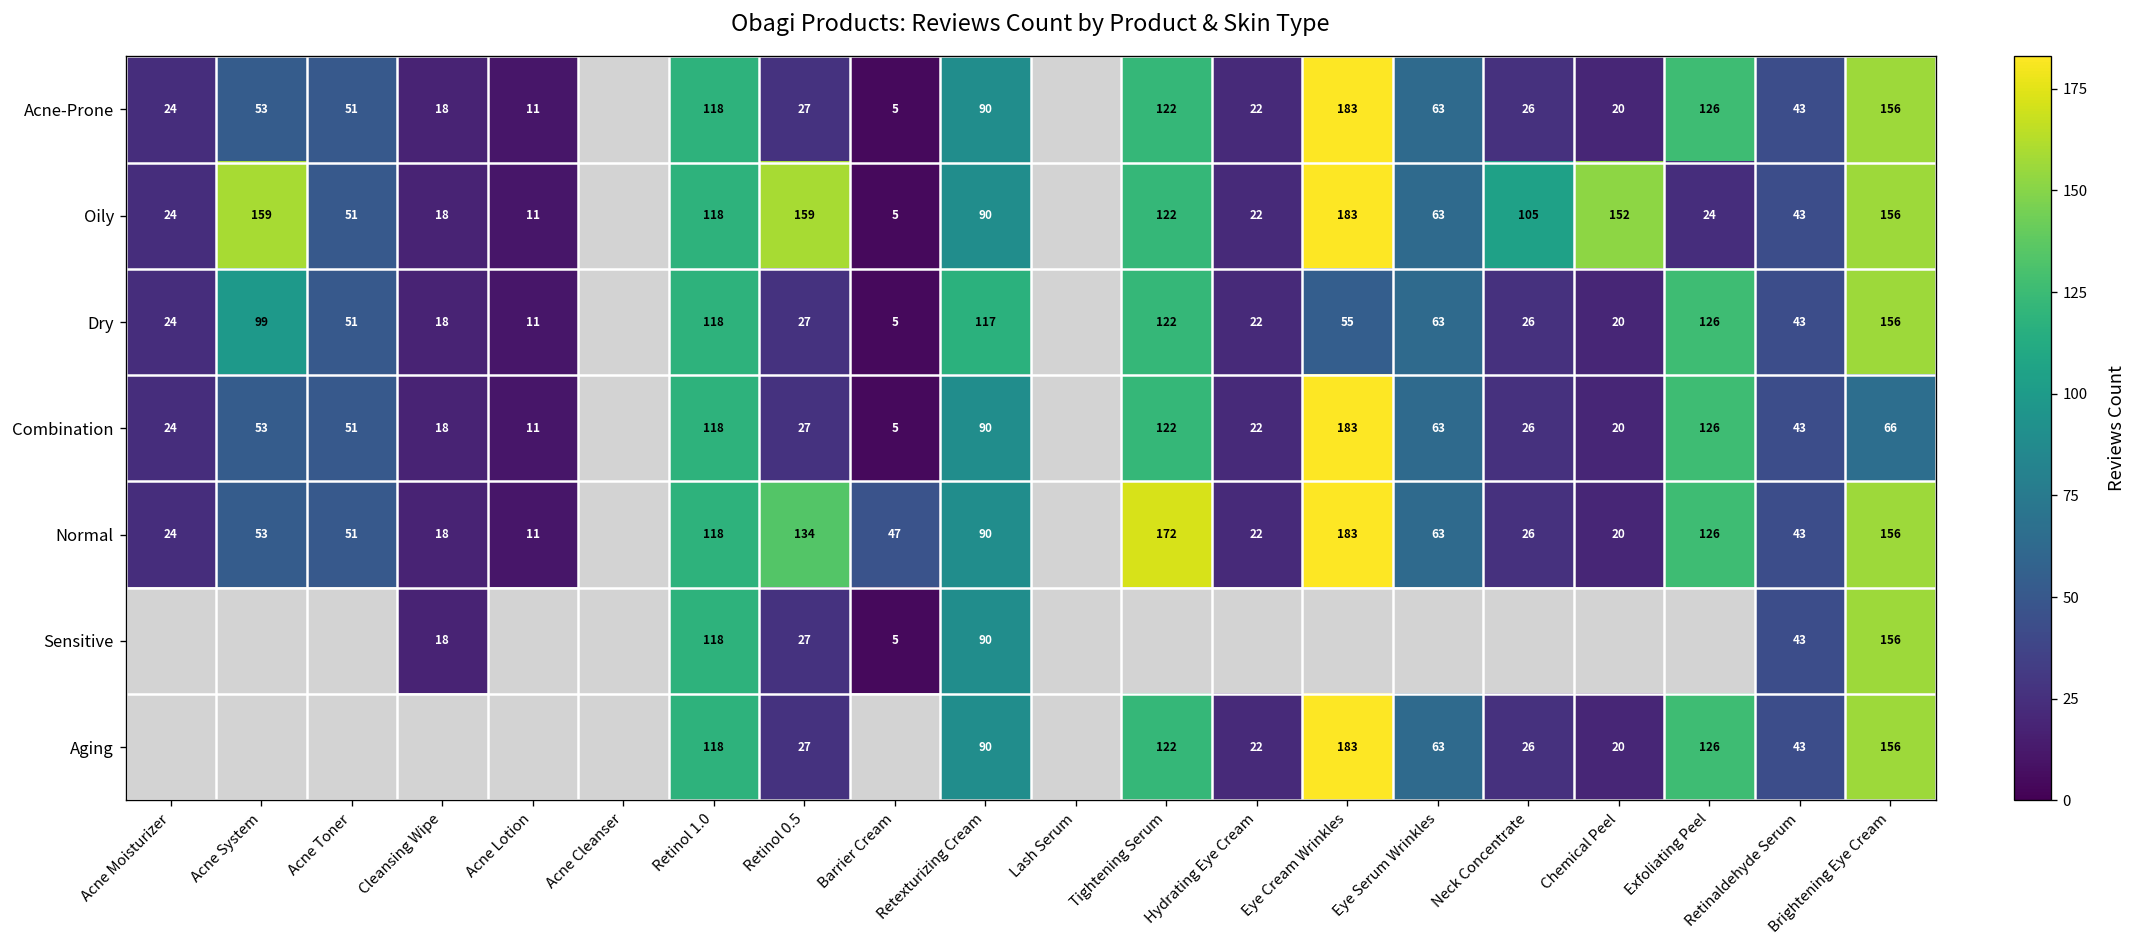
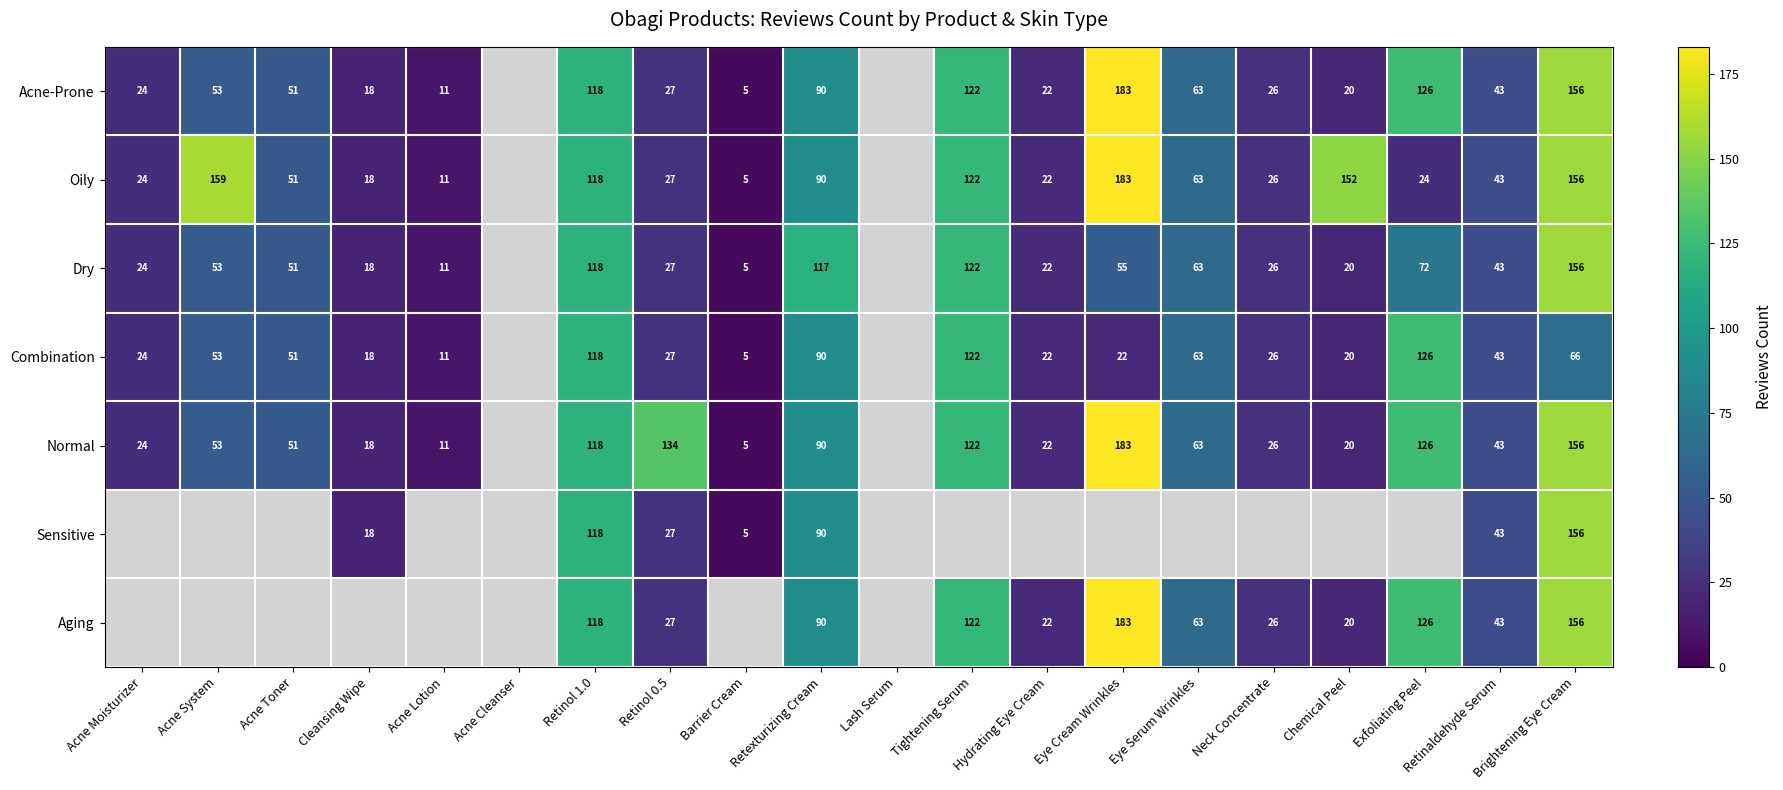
  {
    "Acne-Prone": {
      "Acne Moisturizer": 24,
      "Acne System": 53,
      "Acne Toner": 51,
      "Cleansing Wipe": 18,
      "Acne Lotion": 11,
      "Retinol 1.0": 118,
      "Retinol 0.5": 27,
      "Barrier Cream": 5,
      "Retexturizing Cream": 90,
      "Tightening Serum": 122,
      "Hydrating Eye Cream": 22,
      "Eye Cream Wrinkles": 183,
      "Eye Serum Wrinkles": 63,
      "Neck Concentrate": 26,
      "Chemical Peel": 20,
      "Exfoliating Peel": 126,
      "Retinaldehyde Serum": 43,
      "Brightening Eye Cream": 156
    },
    "Oily": {
      "Acne Moisturizer": 24,
      "Acne System": 159,
      "Acne Toner": 51,
      "Cleansing Wipe": 18,
      "Acne Lotion": 11,
      "Retinol 1.0": 118,
-     "Retinol 0.5": 159,
+     "Retinol 0.5": 27,
      "Barrier Cream": 5,
      "Retexturizing Cream": 90,
      "Tightening Serum": 122,
      "Hydrating Eye Cream": 22,
      "Eye Cream Wrinkles": 183,
      "Eye Serum Wrinkles": 63,
-     "Neck Concentrate": 105,
+     "Neck Concentrate": 26,
      "Chemical Peel": 152,
      "Exfoliating Peel": 24,
      "Retinaldehyde Serum": 43,
      "Brightening Eye Cream": 156
    },
    "Dry": {
      "Acne Moisturizer": 24,
-     "Acne System": 99,
+     "Acne System": 53,
      "Acne Toner": 51,
      "Cleansing Wipe": 18,
      "Acne Lotion": 11,
      "Retinol 1.0": 118,
      "Retinol 0.5": 27,
      "Barrier Cream": 5,
      "Retexturizing Cream": 117,
      "Tightening Serum": 122,
      "Hydrating Eye Cream": 22,
      "Eye Cream Wrinkles": 55,
      "Eye Serum Wrinkles": 63,
      "Neck Concentrate": 26,
      "Chemical Peel": 20,
-     "Exfoliating Peel": 126,
+     "Exfoliating Peel": 72,
      "Retinaldehyde Serum": 43,
      "Brightening Eye Cream": 156
    },
    "Combination": {
      "Acne Moisturizer": 24,
      "Acne System": 53,
      "Acne Toner": 51,
      "Cleansing Wipe": 18,
      "Acne Lotion": 11,
      "Retinol 1.0": 118,
      "Retinol 0.5": 27,
      "Barrier Cream": 5,
      "Retexturizing Cream": 90,
      "Tightening Serum": 122,
      "Hydrating Eye Cream": 22,
-     "Eye Cream Wrinkles": 183,
+     "Eye Cream Wrinkles": 22,
      "Eye Serum Wrinkles": 63,
      "Neck Concentrate": 26,
      "Chemical Peel": 20,
      "Exfoliating Peel": 126,
      "Retinaldehyde Serum": 43,
      "Brightening Eye Cream": 66
    },
    "Normal": {
      "Acne Moisturizer": 24,
      "Acne System": 53,
      "Acne Toner": 51,
      "Cleansing Wipe": 18,
      "Acne Lotion": 11,
      "Retinol 1.0": 118,
      "Retinol 0.5": 134,
-     "Barrier Cream": 47,
+     "Barrier Cream": 5,
      "Retexturizing Cream": 90,
-     "Tightening Serum": 172,
+     "Tightening Serum": 122,
      "Hydrating Eye Cream": 22,
      "Eye Cream Wrinkles": 183,
      "Eye Serum Wrinkles": 63,
      "Neck Concentrate": 26,
      "Chemical Peel": 20,
      "Exfoliating Peel": 126,
      "Retinaldehyde Serum": 43,
      "Brightening Eye Cream": 156
    },
    "Sensitive": {
      "Cleansing Wipe": 18,
      "Retinol 1.0": 118,
      "Retinol 0.5": 27,
      "Barrier Cream": 5,
      "Retexturizing Cream": 90,
      "Retinaldehyde Serum": 43,
      "Brightening Eye Cream": 156
    },
    "Aging": {
      "Retinol 1.0": 118,
      "Retinol 0.5": 27,
      "Retexturizing Cream": 90,
      "Tightening Serum": 122,
      "Hydrating Eye Cream": 22,
      "Eye Cream Wrinkles": 183,
      "Eye Serum Wrinkles": 63,
      "Neck Concentrate": 26,
      "Chemical Peel": 20,
      "Exfoliating Peel": 126,
      "Retinaldehyde Serum": 43,
      "Brightening Eye Cream": 156
    }
  }
